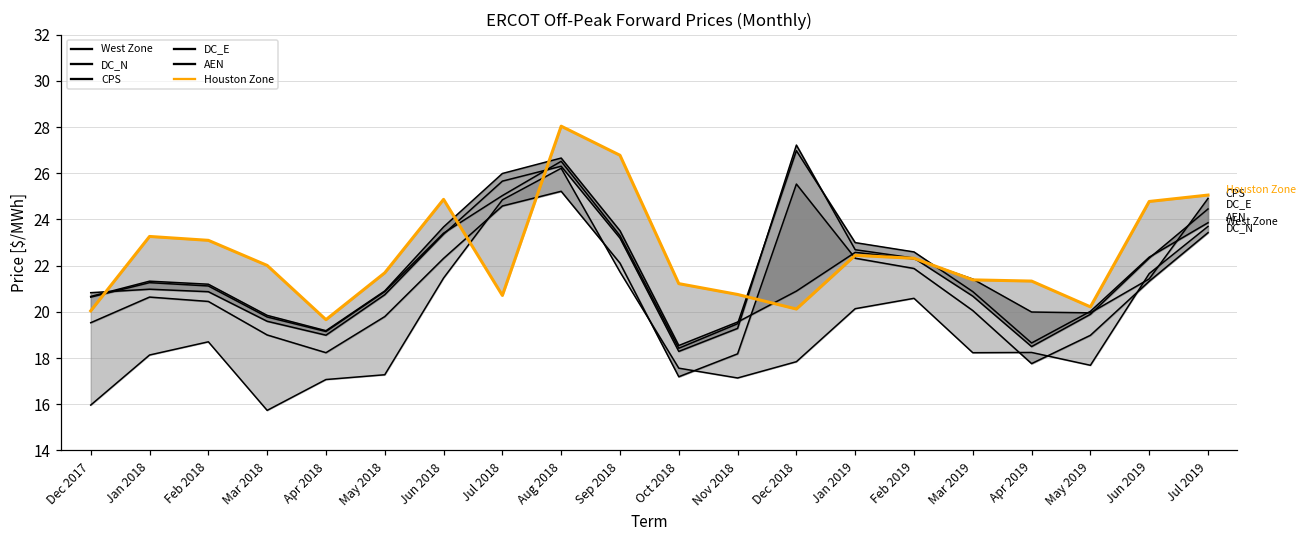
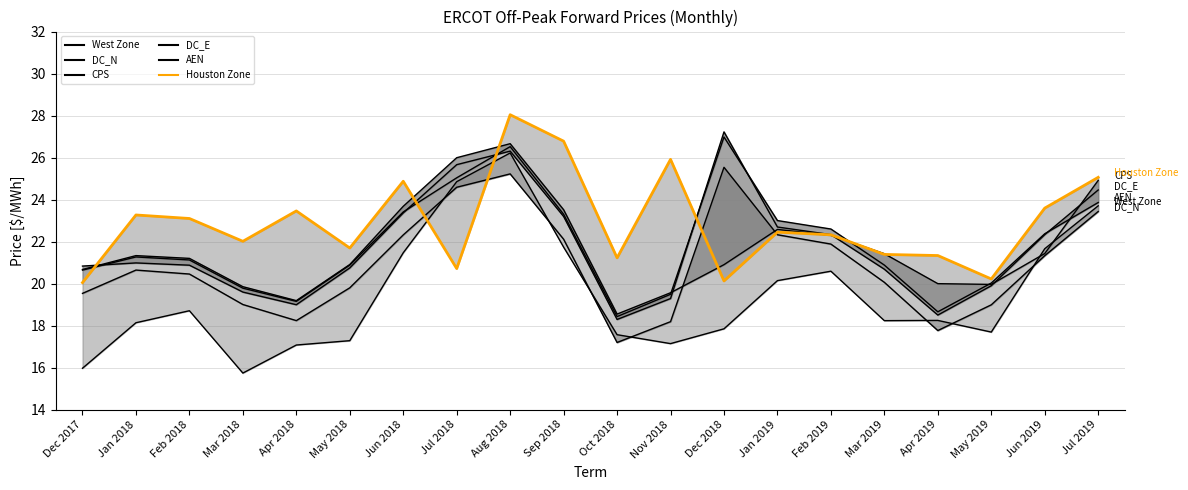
  {
    "Houston Zone": {
      "Dec 2017": 20.0,
-     "Apr 2018": 19.7,
+     "Apr 2018": 23.5,
      "Jul 2018": 20.7,
-     "Nov 2018": 20.8,
+     "Nov 2018": 25.9,
      "Dec 2018": 20.1,
      "Jan 2019": 22.4,
-     "Jun 2019": 24.8
+     "Jun 2019": 23.6
    }
  }
